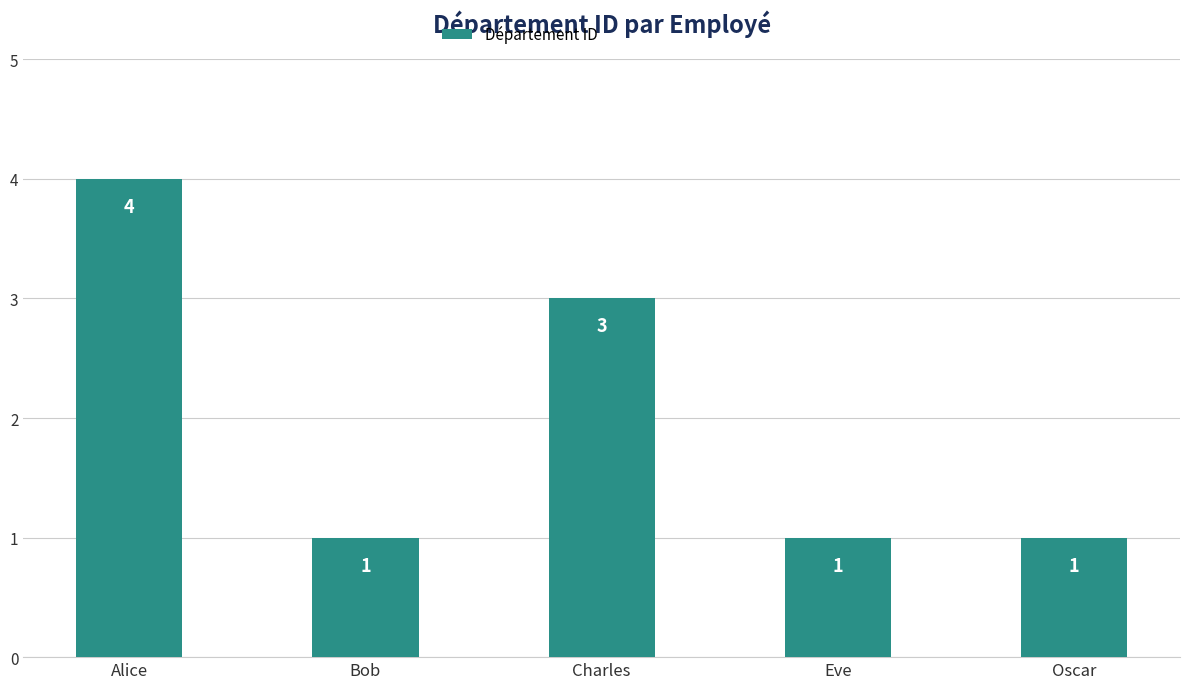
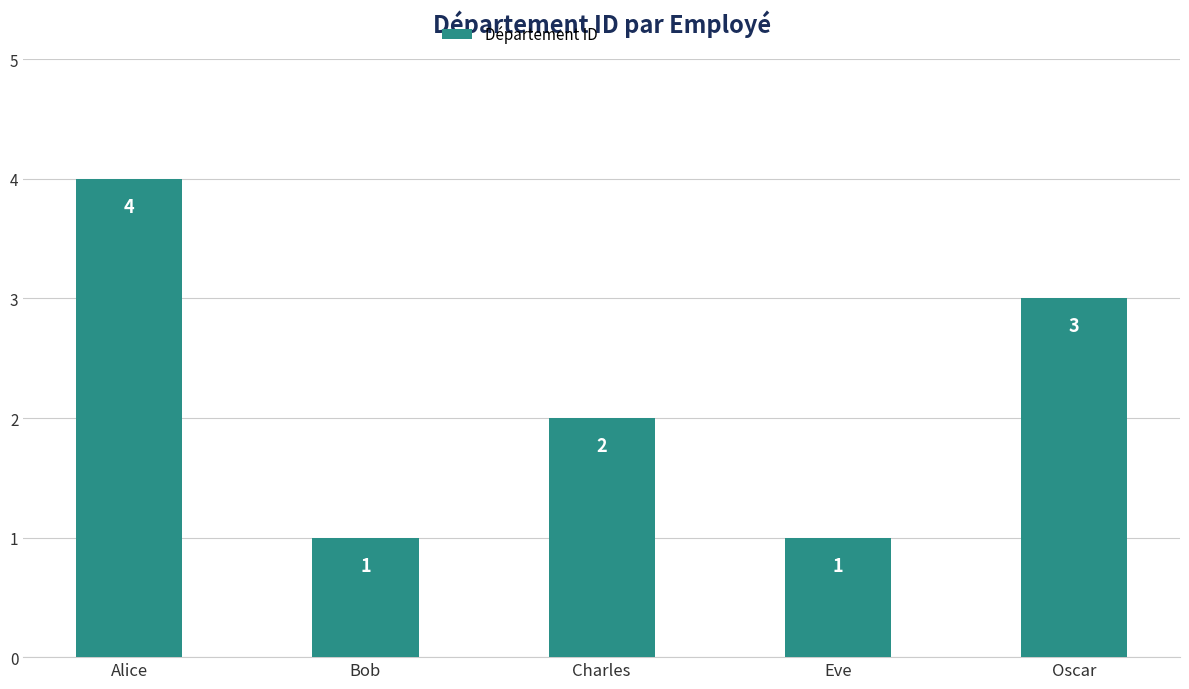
  {
    "Alice": 4,
    "Bob": 1,
-   "Charles": 3,
+   "Charles": 2,
    "Eve": 1,
-   "Oscar": 1
+   "Oscar": 3
  }
